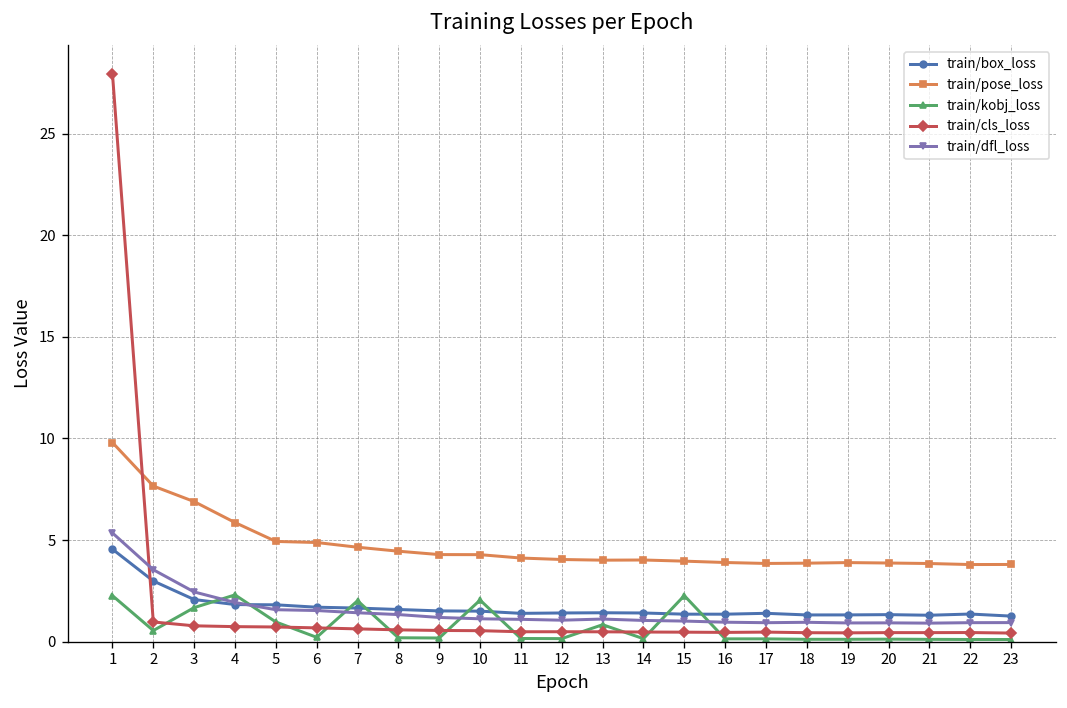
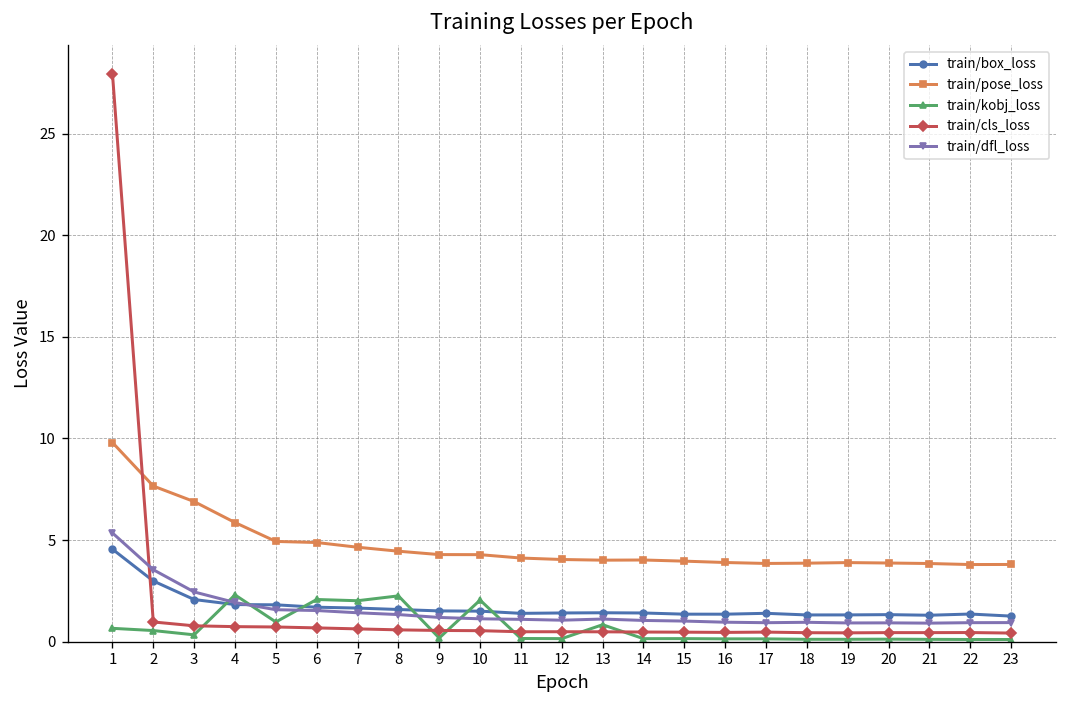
  {
    "train/kobj_loss": {
-     "1": 2.3,
+     "1": 0.7,
      "2": 0.5,
-     "3": 1.7,
+     "3": 0.3,
      "4": 2.3,
      "5": 1.0,
-     "6": 0.2,
+     "6": 2.1,
      "7": 2.0,
-     "8": 0.2,
+     "8": 2.3,
      "9": 0.2,
      "10": 2.0,
      "11": 0.2,
      "12": 0.1,
      "13": 0.8,
      "14": 0.1,
-     "15": 2.3,
+     "15": 0.2,
      "16": 0.1,
      "17": 0.1,
      "18": 0.1,
      "19": 0.1,
      "20": 0.1,
      "21": 0.1,
      "22": 0.1,
      "23": 0.1
    }
  }
